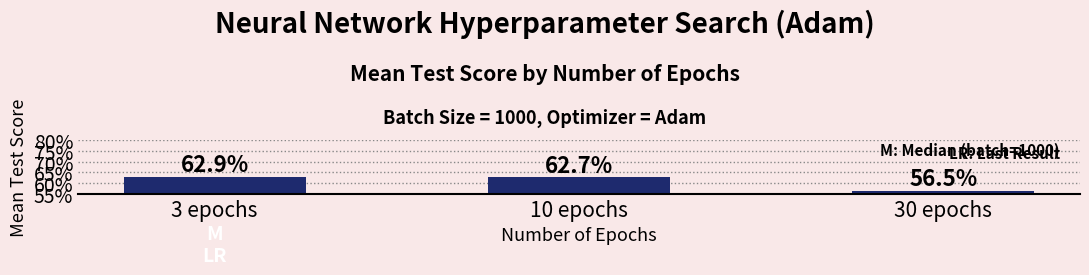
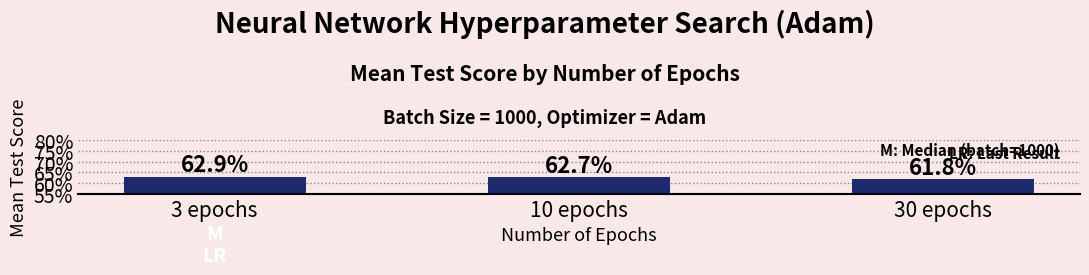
  {
    "3 epochs": "62.9%",
    "10 epochs": "62.7%",
-   "30 epochs": "56.5%"
+   "30 epochs": "61.8%"
  }
